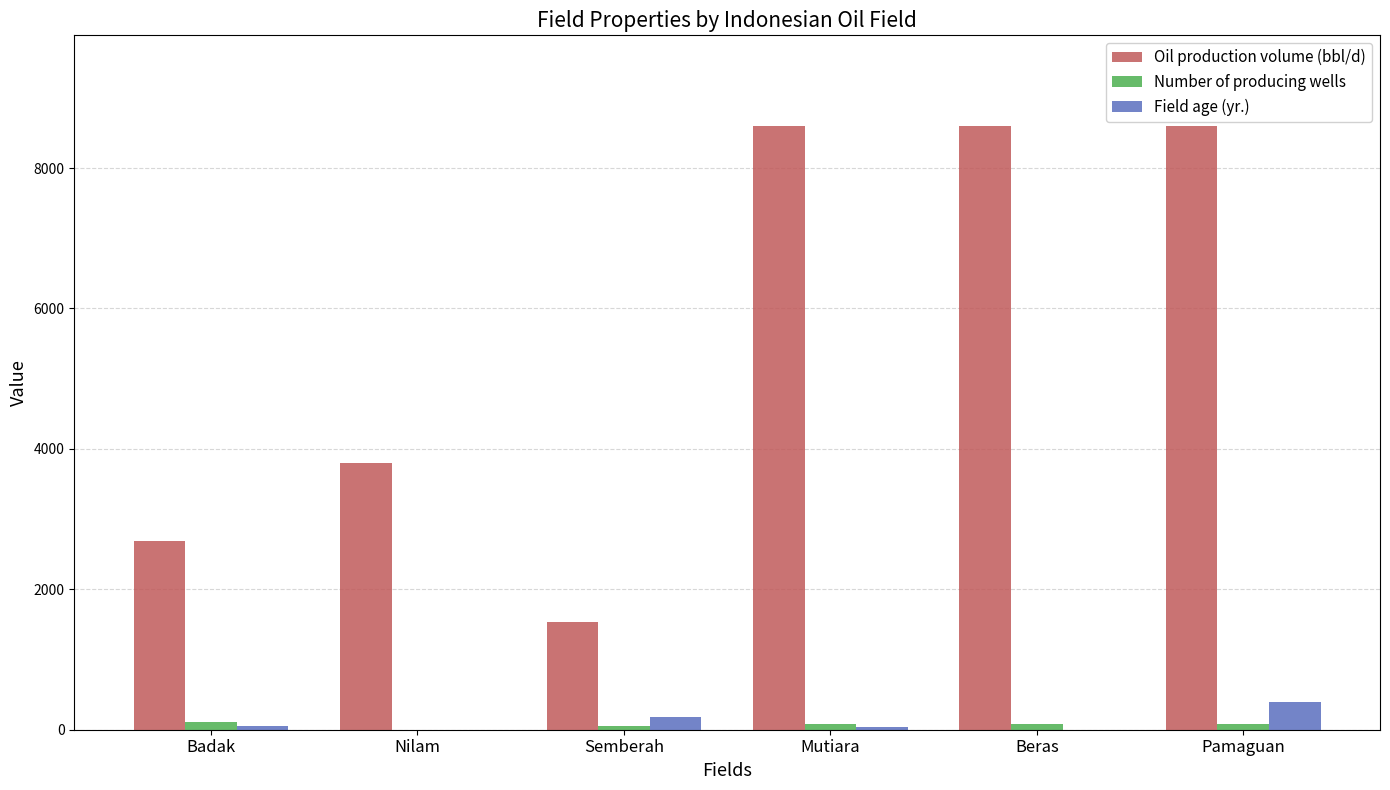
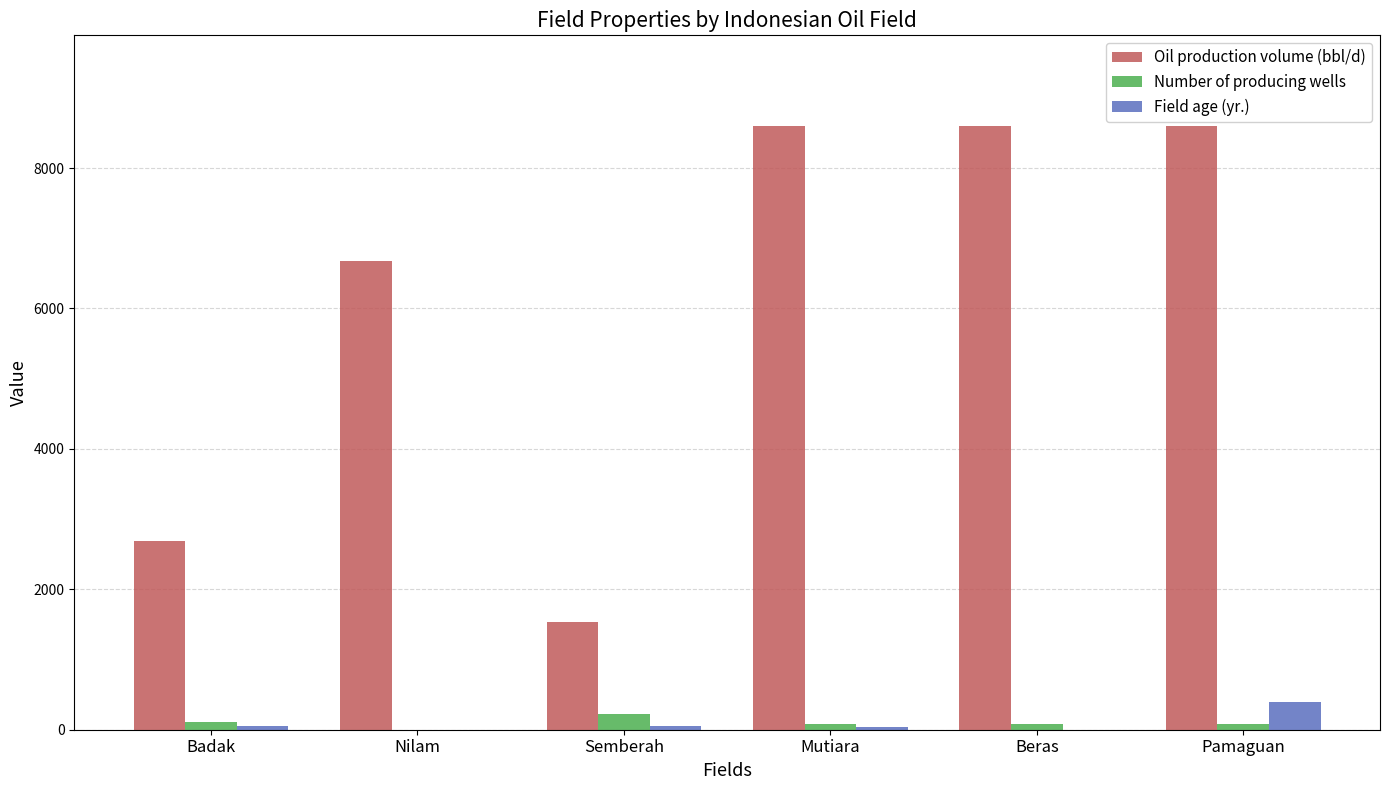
  {
    "Oil production volume (bbl/d)": {
      "Badak": 2700,
-     "Nilam": 3800,
+     "Nilam": 6700,
      "Semberah": 1500,
      "Mutiara": 8600,
      "Beras": 8600,
      "Pamaguan": 8600
    },
    "Number of producing wells": {
      "Badak": 100,
      "Nilam": 0,
-     "Semberah": 100,
+     "Semberah": 200,
      "Mutiara": 100,
      "Beras": 100,
      "Pamaguan": 100
    },
    "Field age (yr.)": {
      "Badak": 0,
      "Nilam": 0,
-     "Semberah": 200,
+     "Semberah": 0,
      "Mutiara": 0,
      "Beras": 0,
      "Pamaguan": 400
    }
  }
